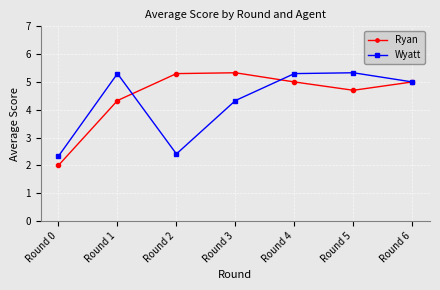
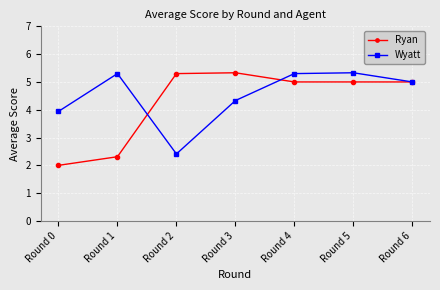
  {
    "Ryan": {
      "Round 0": 2.0,
-     "Round 1": 4.3,
+     "Round 1": 2.3,
      "Round 2": 5.3,
      "Round 3": 5.3,
      "Round 4": 5.0,
-     "Round 5": 4.7
+     "Round 5": 5.0
    },
    "Wyatt": {
-     "Round 0": 2.3,
+     "Round 0": 3.9,
      "Round 1": 5.3,
      "Round 2": 2.4,
      "Round 3": 4.3,
      "Round 4": 5.3,
      "Round 5": 5.3
    }
  }
